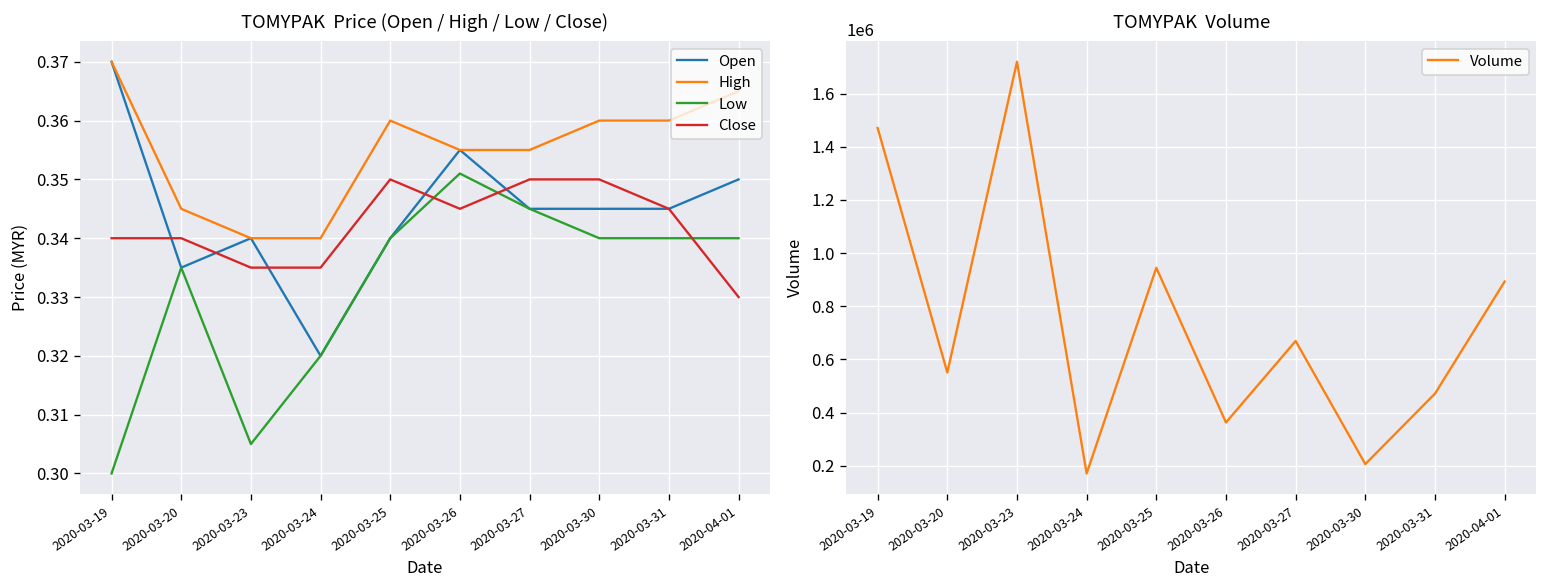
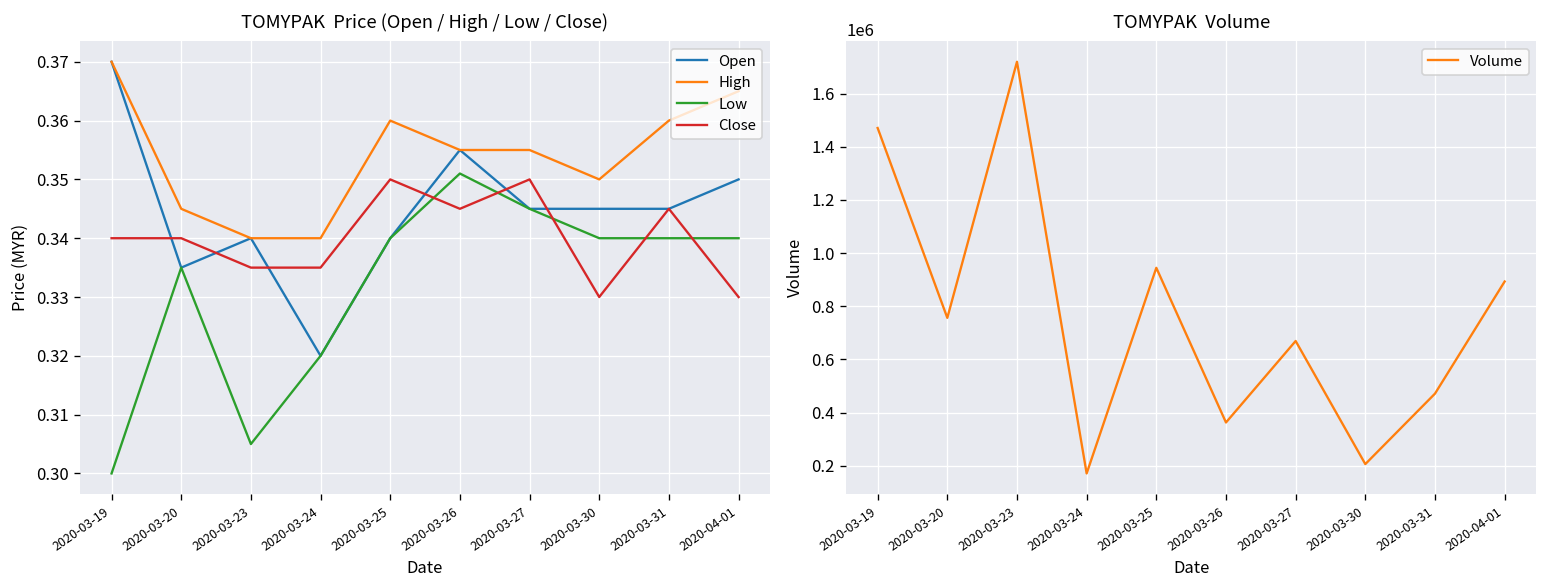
  {
    "TOMYPAK Price (Open / High / Low / Close)": {
      "Open": {
        "2020-03-30": 0.345,
        "2020-04-01": 0.35
      },
      "High": {
        "2020-03-20": 0.345,
        "2020-03-24": 0.34,
        "2020-03-25": 0.36,
        "2020-03-27": 0.355,
-       "2020-03-30": 0.36,
+       "2020-03-30": 0.35,
        "2020-03-31": 0.36
      },
      "Low": {
        "2020-03-19": 0.30,
        "2020-03-23": 0.305,
        "2020-03-26": 0.351,
        "2020-03-30": 0.34,
        "2020-03-31": 0.34,
        "2020-04-01": 0.34
      },
      "Close": {
        "2020-03-19": 0.34,
        "2020-03-20": 0.34,
        "2020-03-23": 0.335,
        "2020-03-24": 0.335,
        "2020-03-25": 0.35,
        "2020-03-26": 0.345,
        "2020-03-27": 0.35,
-       "2020-03-30": 0.35,
+       "2020-03-30": 0.33,
        "2020-04-01": 0.33
      }
    },
    "TOMYPAK Volume": {
      "2020-03-19": 1470000,
-     "2020-03-20": 550000,
+     "2020-03-20": 760000,
      "2020-03-23": 1720000,
      "2020-03-24": 170000,
      "2020-03-25": 940000,
      "2020-03-26": 360000,
      "2020-03-27": 670000,
      "2020-03-30": 210000,
      "2020-03-31": 470000,
      "2020-04-01": 890000
    }
  }
